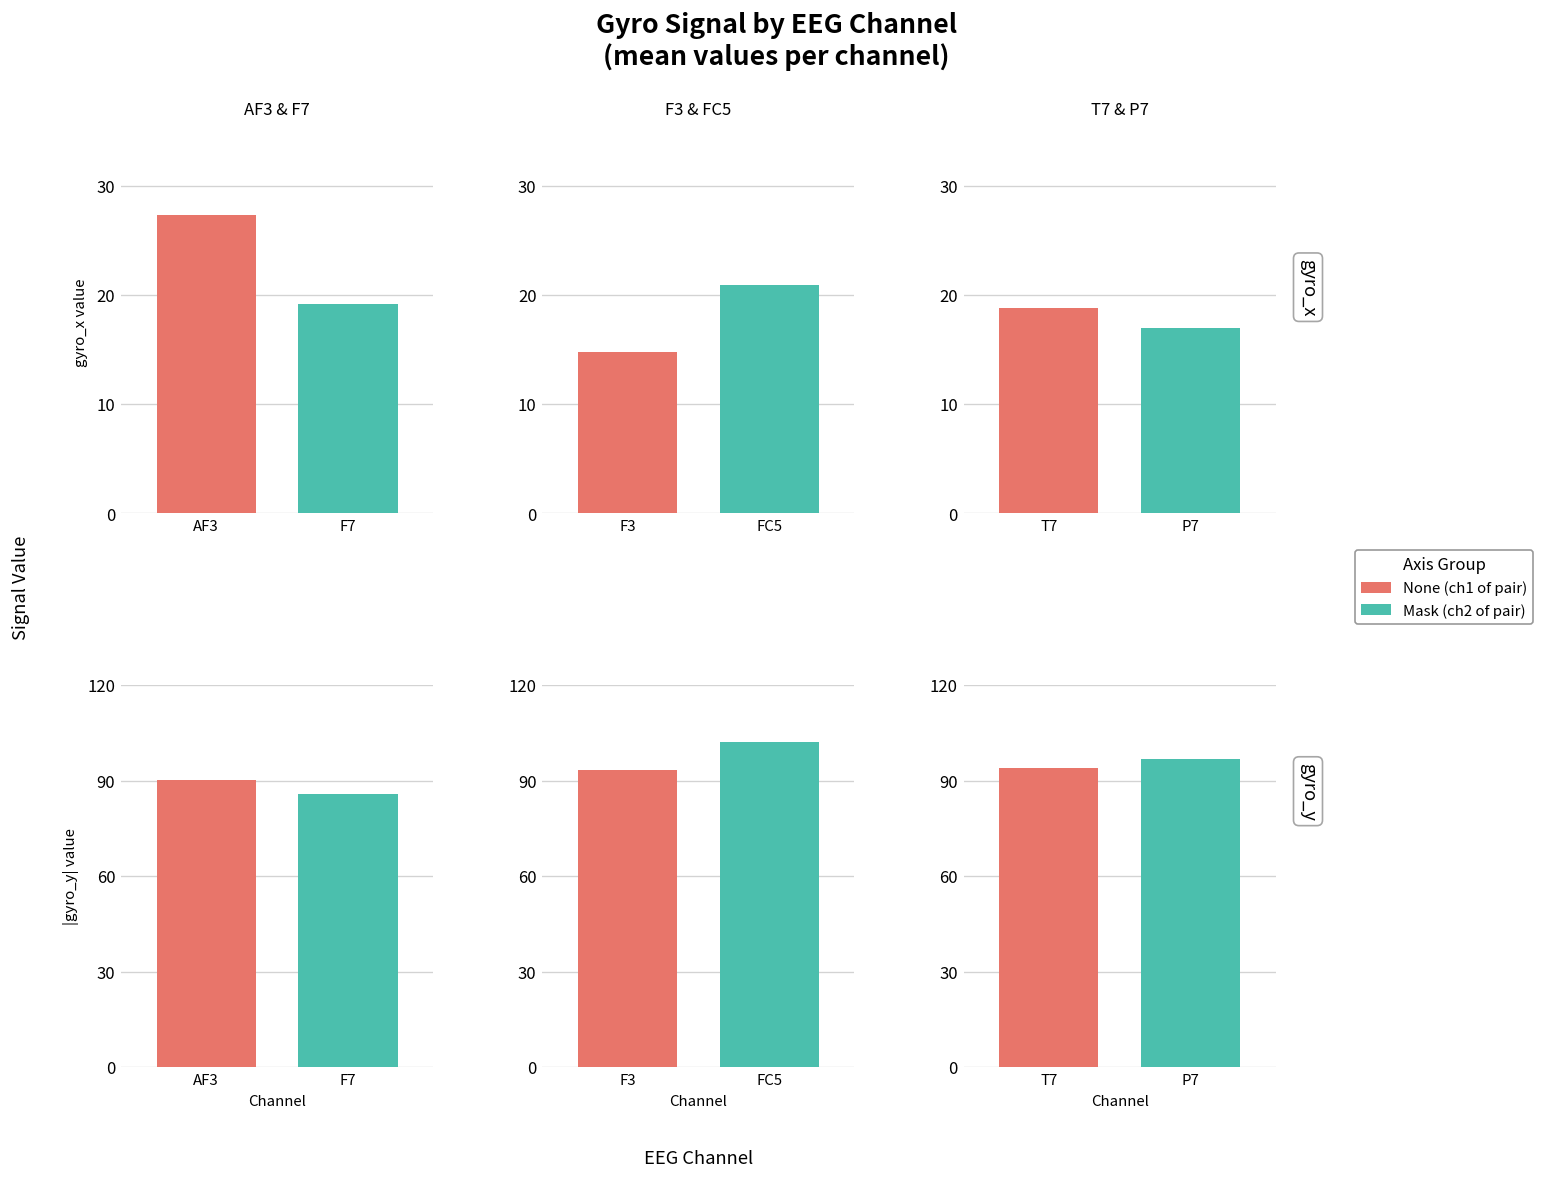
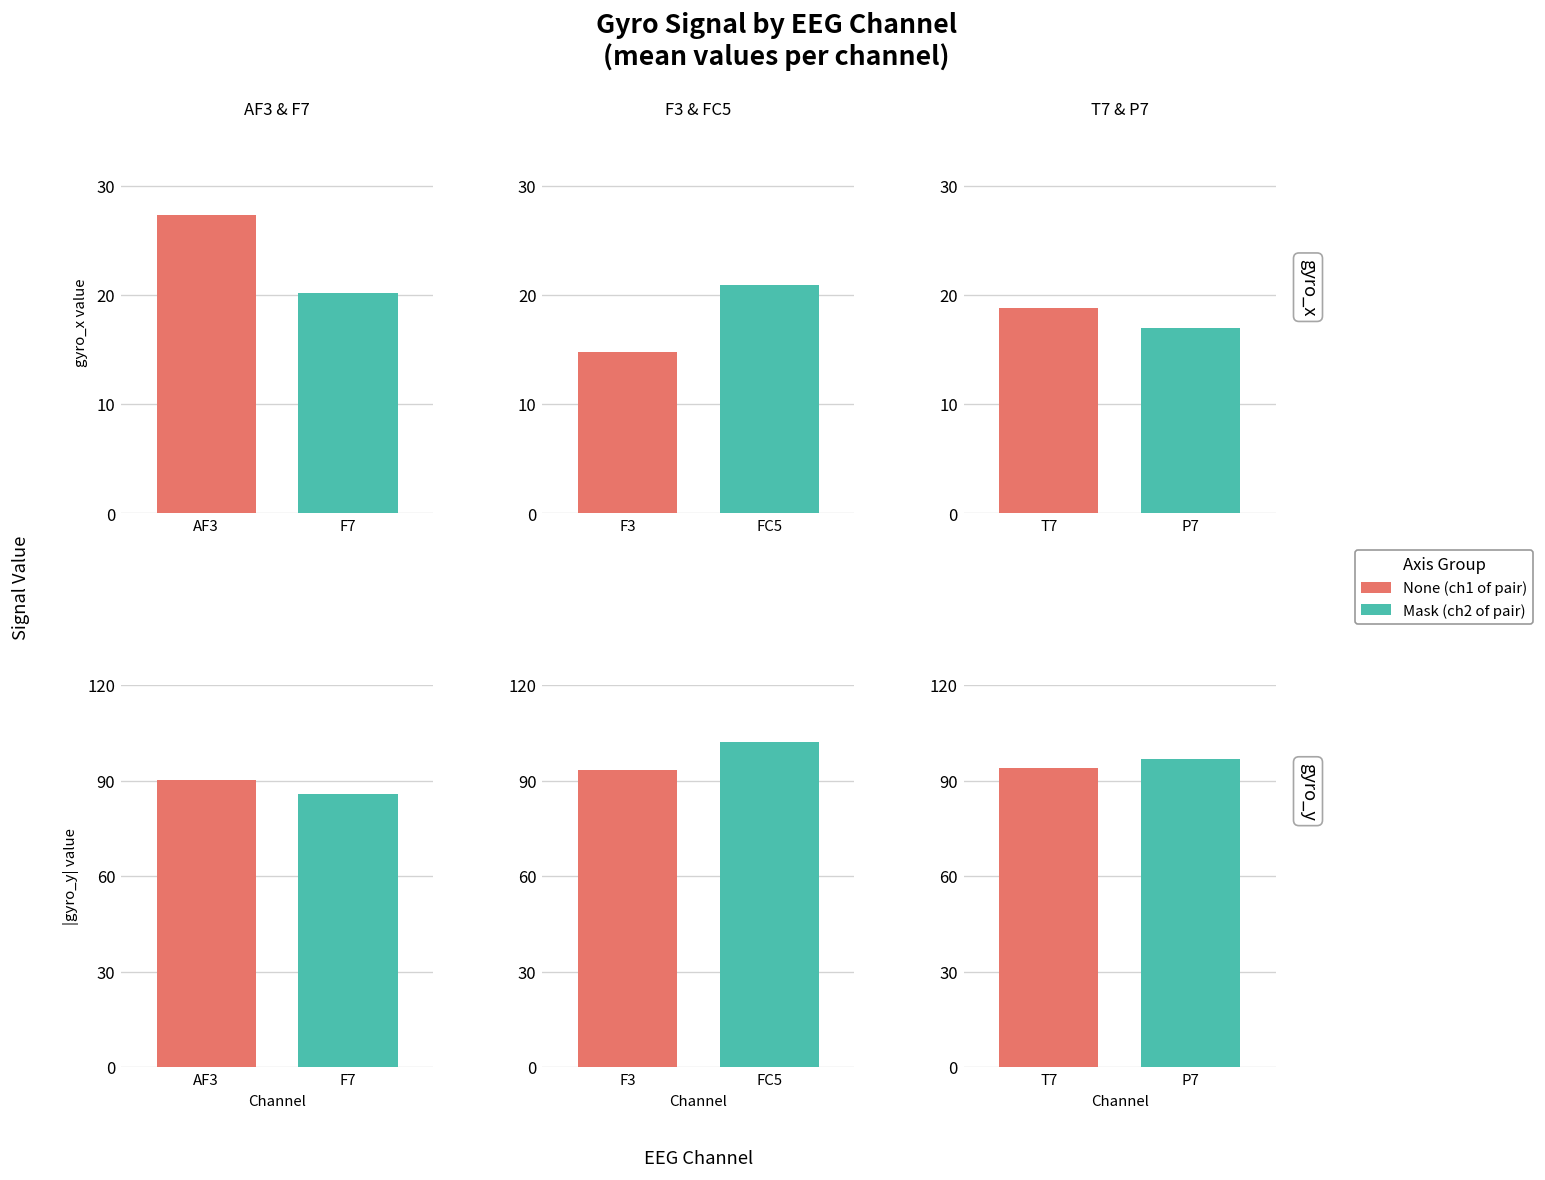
  {
    "AF3 & F7": {
      "AF3": 27,
-     "F7": 19
+     "F7": 20
    },
    "F3 & FC5": {
      "F3": 15,
      "FC5": 21
    },
    "T7 & P7": {
      "T7": 19,
      "P7": 17
    }
  }
